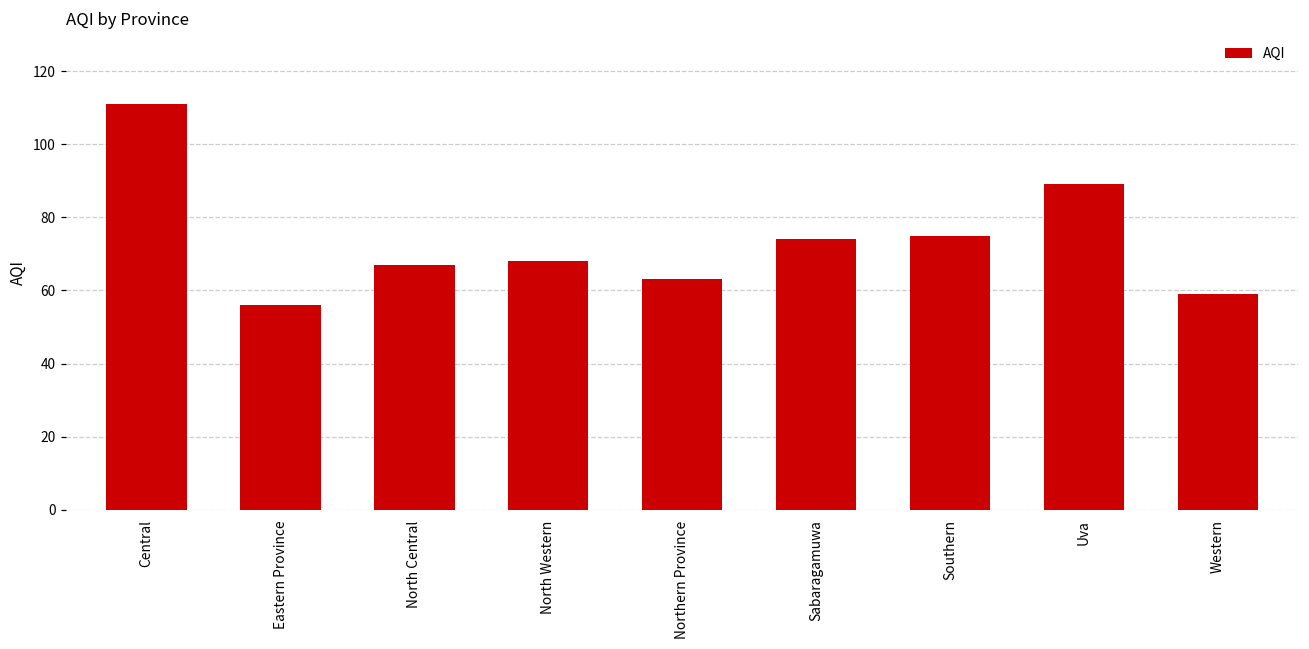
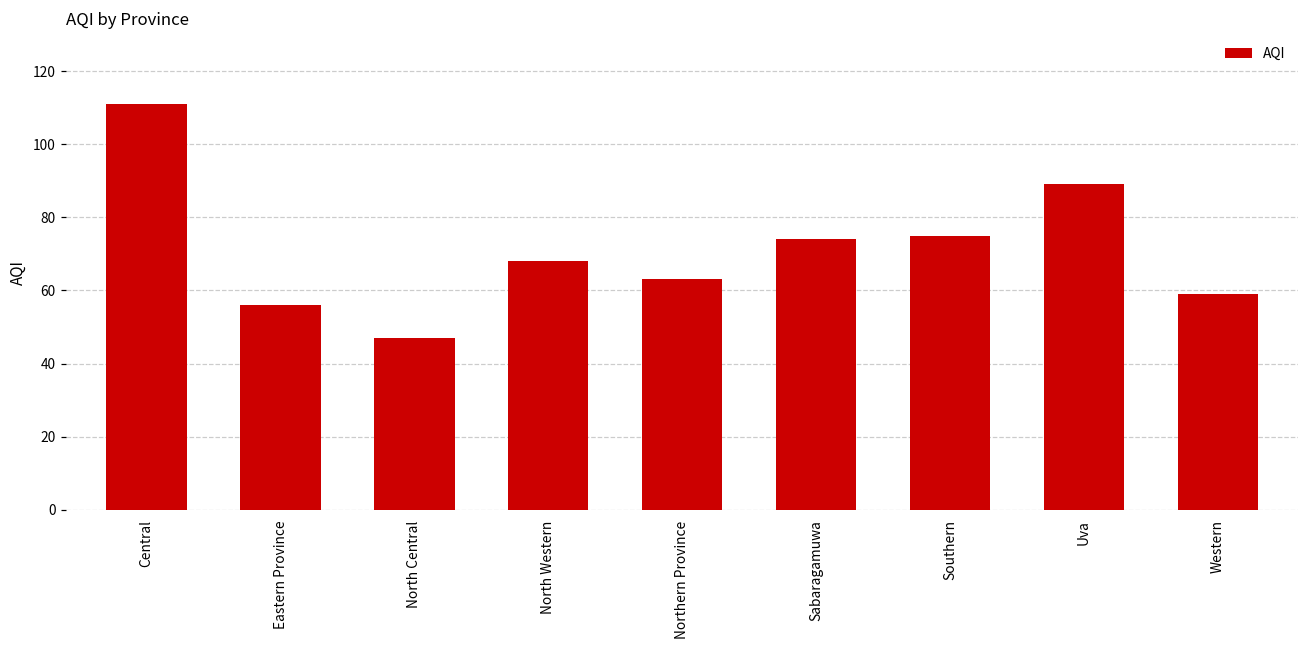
  {
    "Central": 111,
    "Eastern Province": 56,
-   "North Central": 67,
+   "North Central": 47,
    "North Western": 68,
    "Northern Province": 63,
    "Sabaragamuwa": 74,
    "Southern": 75,
    "Uva": 89,
    "Western": 59
  }
